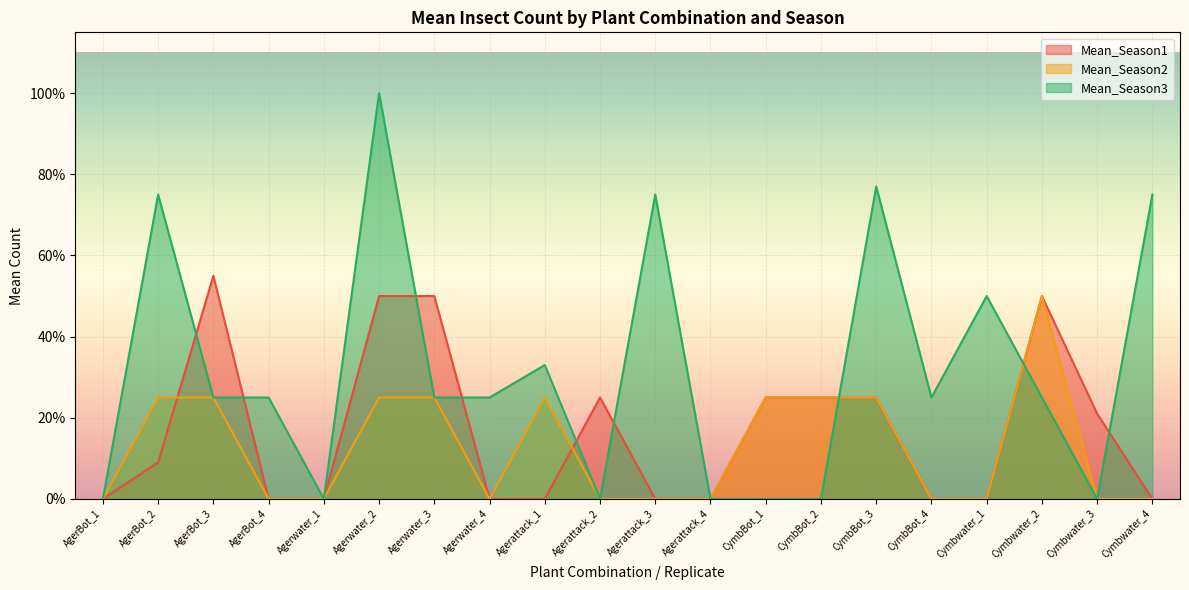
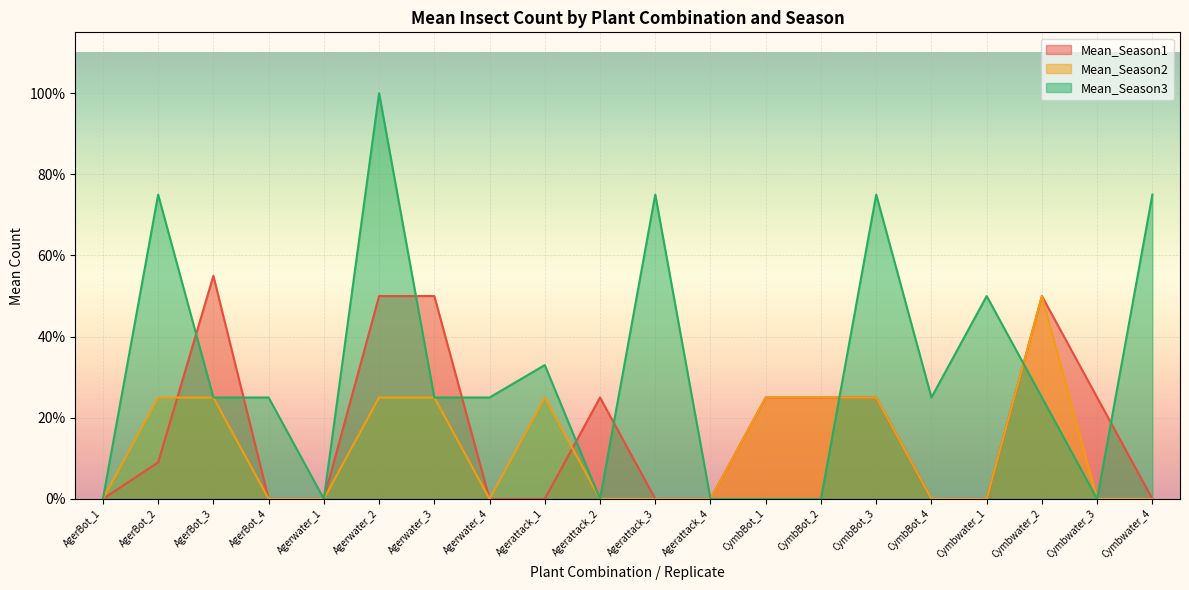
  {
    "Mean_Season1": {
      "AgerBot_2": "9%",
      "AgerBot_3": "55%",
      "Agerwater_2": "50%",
      "Agerwater_3": "50%",
      "Agerattack_1": "0%",
      "Agerattack_2": "25%",
-     "Cymbwater_3": "21%"
+     "Cymbwater_3": "25%"
    },
    "Mean_Season2": {
      "AgerBot_2": "25%",
      "Agerwater_2": "25%",
      "Agerattack_1": "25%"
    },
    "Mean_Season3": {
      "AgerBot_2": "75%",
      "AgerBot_4": "25%",
      "Agerwater_2": "100%",
      "Agerwater_4": "25%",
      "Agerattack_1": "33%",
      "Agerattack_3": "75%",
      "CymbBot_1": "0%",
      "CymbBot_2": "0%",
-     "CymbBot_3": "77%",
+     "CymbBot_3": "75%",
      "CymbBot_4": "25%",
      "Cymbwater_1": "50%",
      "Cymbwater_2": "25%",
      "Cymbwater_4": "75%"
    }
  }
